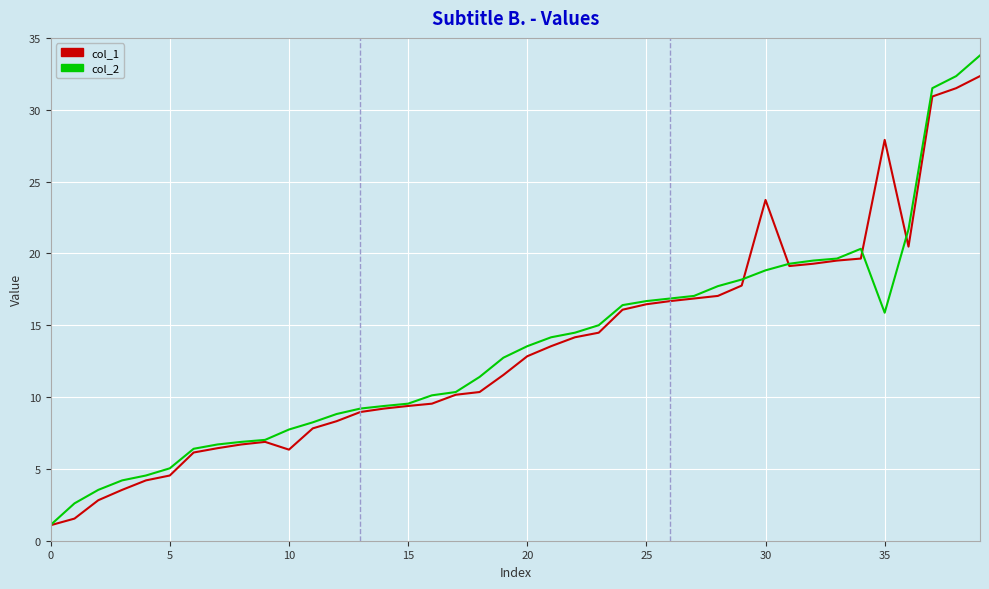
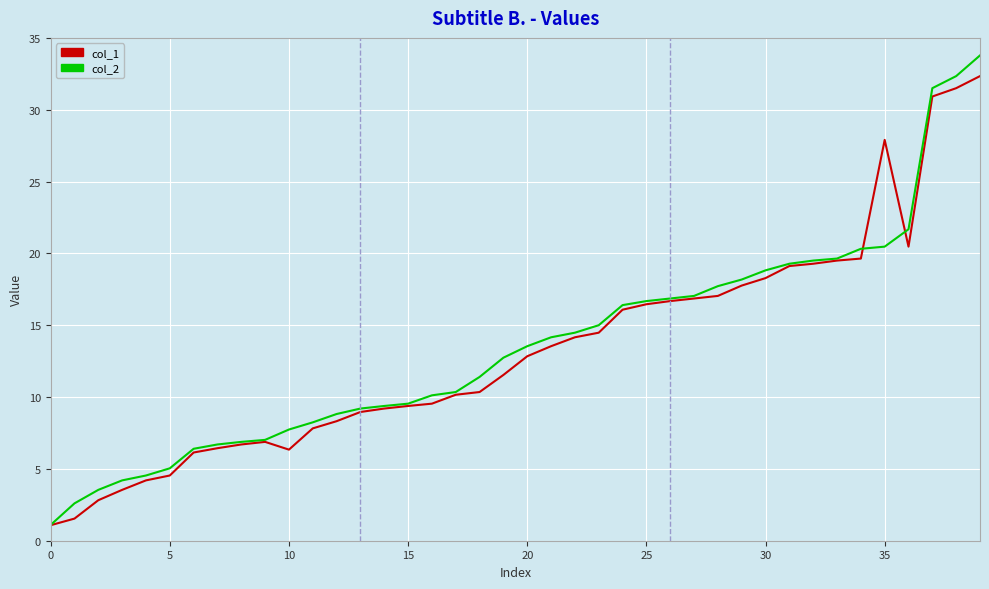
  {
    "col_1": {
      "5": 4.5,
      "10": 6.3,
      "20": 12.8,
      "25": 16.5,
-     "30": 23.7,
+     "30": 18.3,
      "35": 27.9
    },
    "col_2": {
      "5": 5.0,
      "10": 7.7,
      "20": 13.5,
      "25": 16.7,
      "30": 18.8,
-     "35": 15.9
+     "35": 20.5
    }
  }
